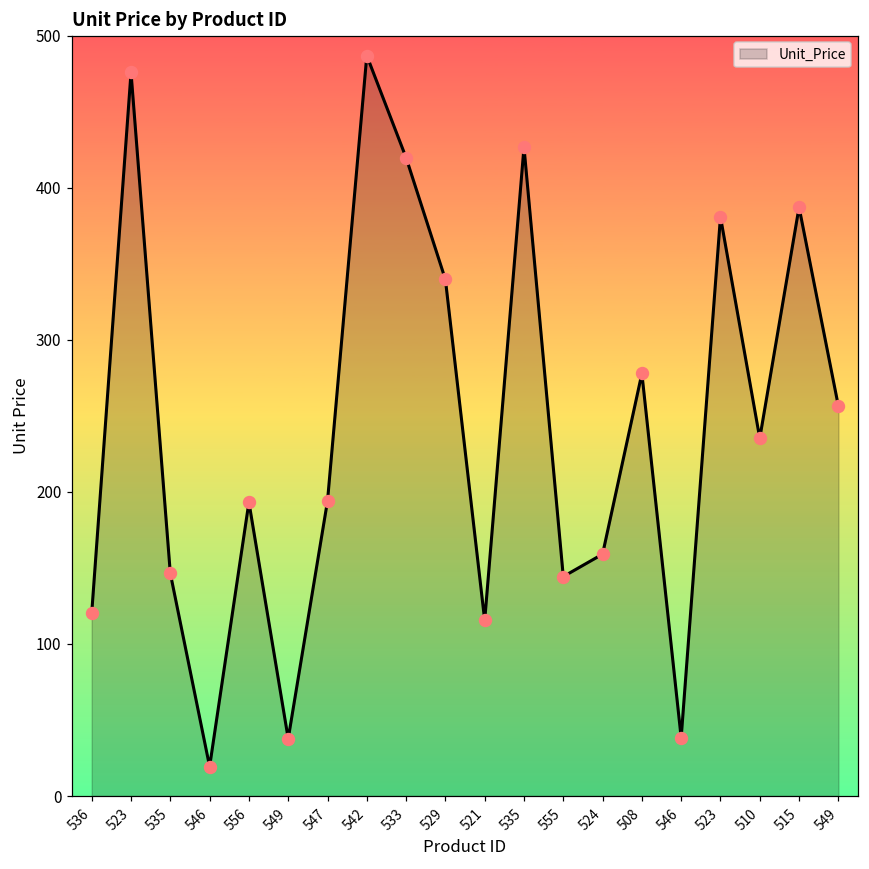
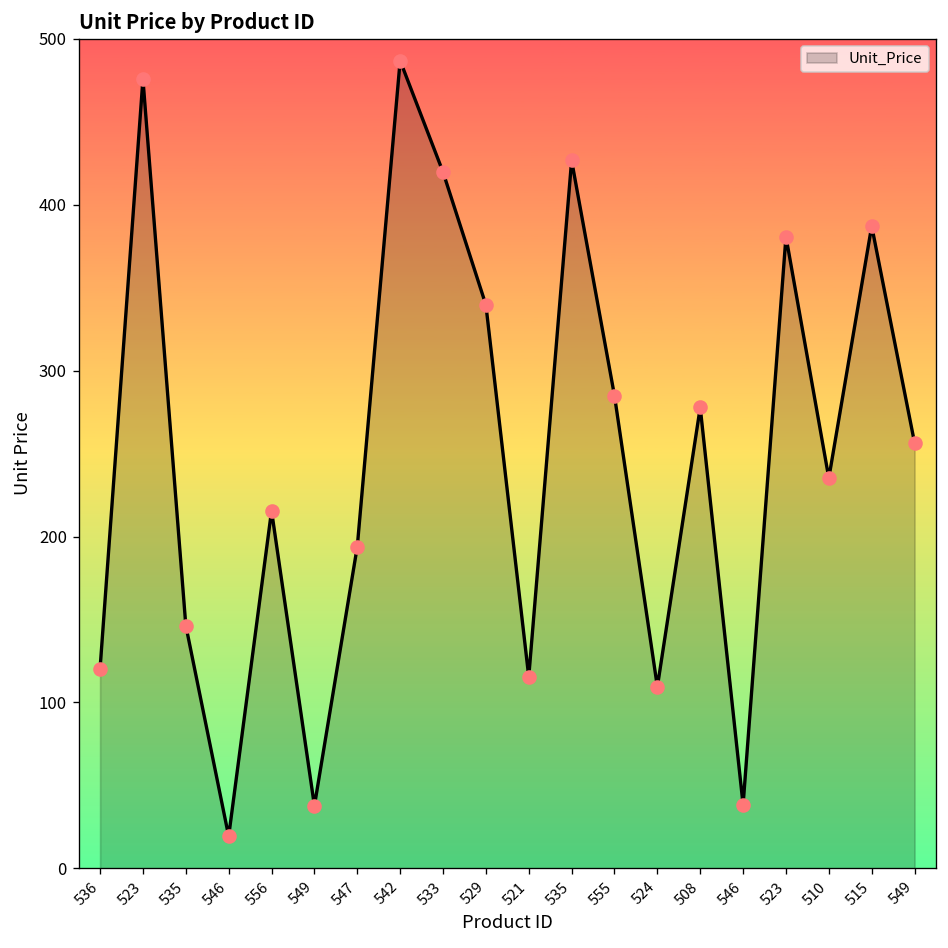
  {
    "536": 120,
-   "556": 193,
+   "556": 216,
    "547": 194,
    "542": 487,
    "533": 420,
    "529": 340,
    "521": 115,
-   "555": 144,
-   "524": 159,
+   "555": 285,
+   "524": 109,
    "508": 278,
    "510": 235,
    "515": 387
  }
